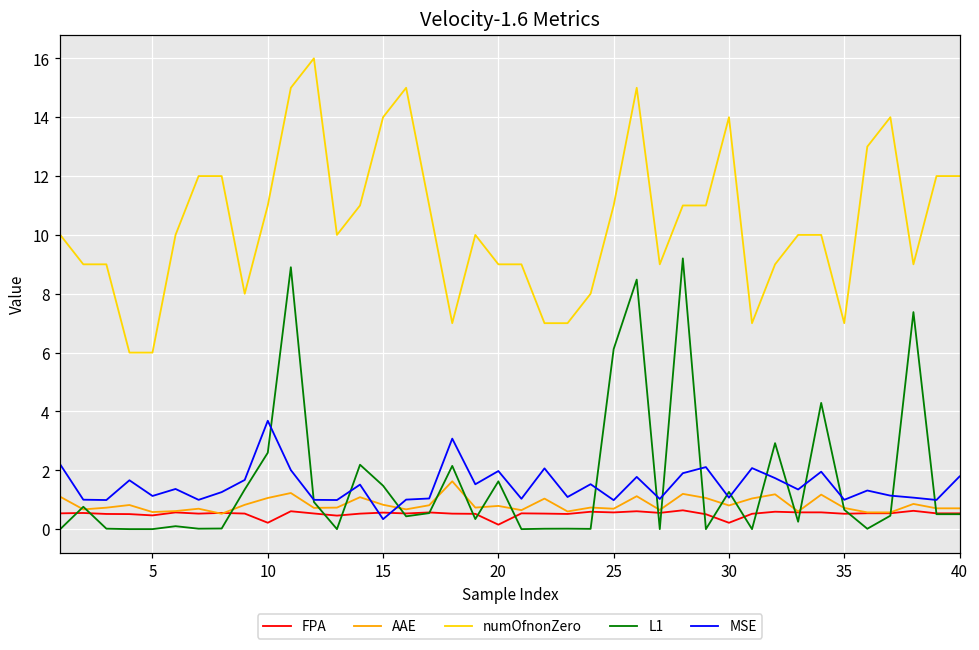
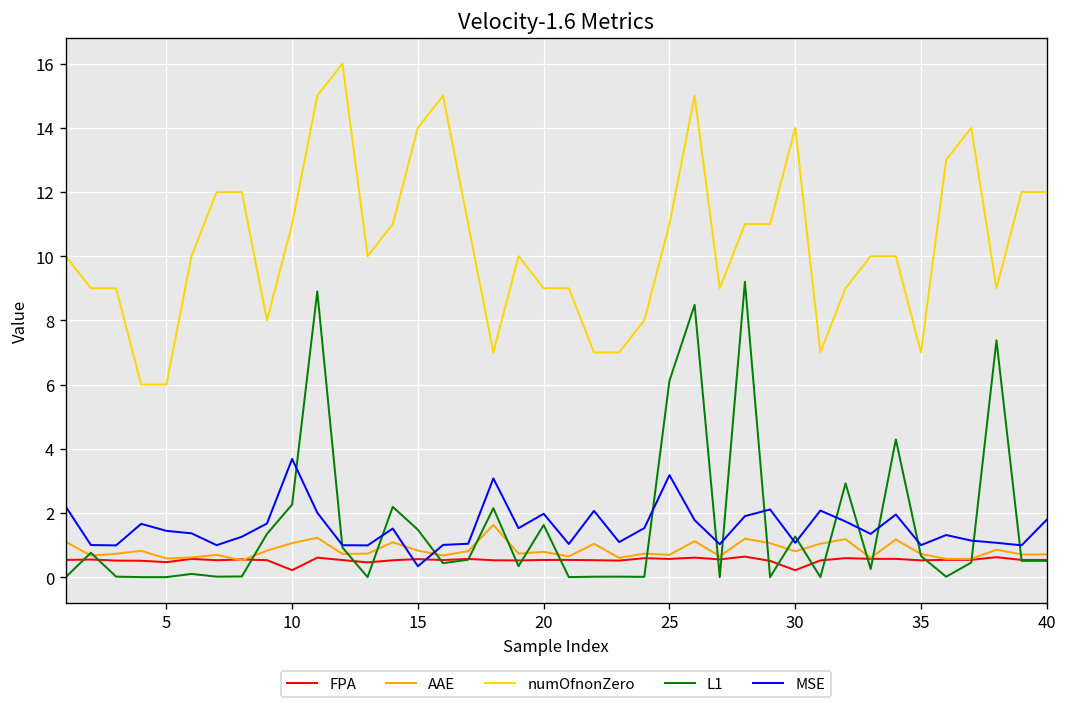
  {
    "FPA": {
      "5": 0.5,
      "10": 0.2,
      "15": 0.6,
-     "20": 0.2,
+     "20": 0.5,
      "25": 0.6,
      "30": 0.2,
      "35": 0.5
    },
    "L1": {
      "5": 0.0,
-     "10": 2.6,
+     "10": 2.3,
      "15": 1.5,
      "20": 1.6,
      "25": 6.1,
      "30": 1.3
    },
    "MSE": {
-     "5": 1.1,
+     "5": 1.4,
      "10": 3.7,
      "15": 0.3,
      "20": 2.0,
-     "25": 1.0,
+     "25": 3.2,
      "30": 1.1,
      "35": 1.0,
      "40": 1.8
    }
  }
